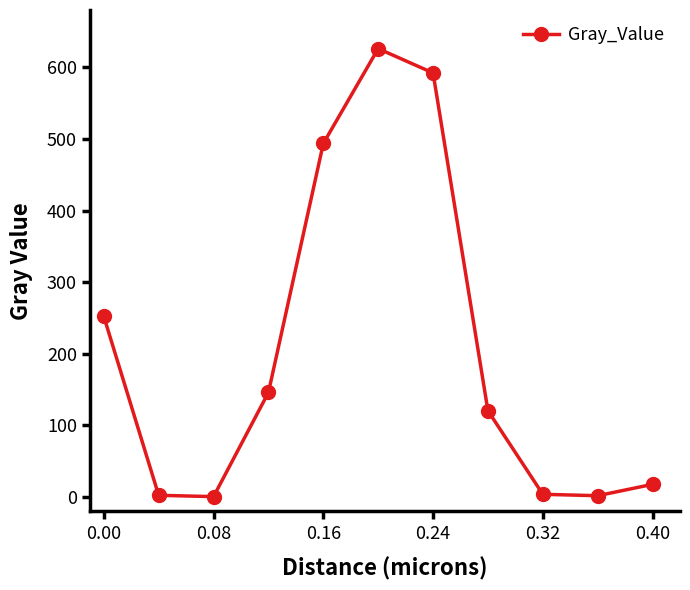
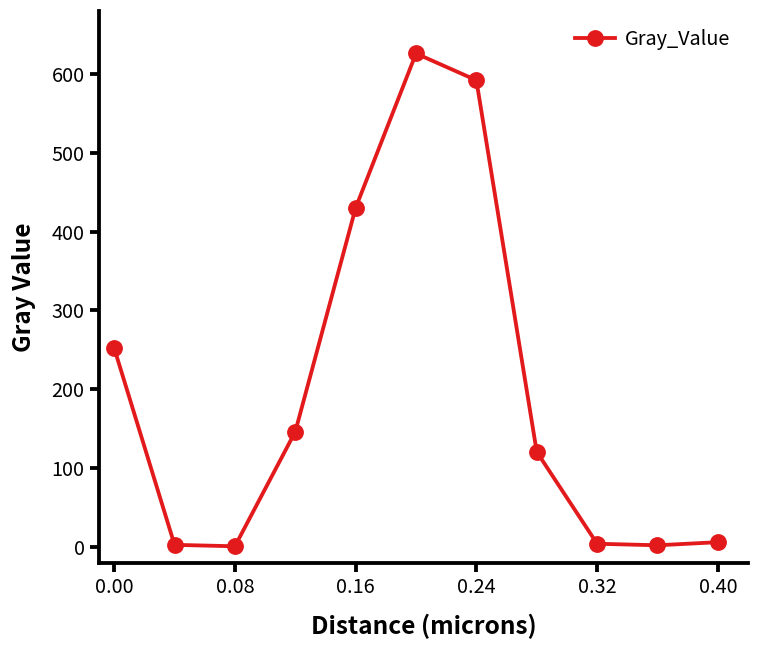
  {
    "0.00": 250,
    "0.08": 0,
-   "0.16": 490,
+   "0.16": 430,
    "0.24": 590,
    "0.32": 0,
-   "0.40": 20
+   "0.40": 10
  }
